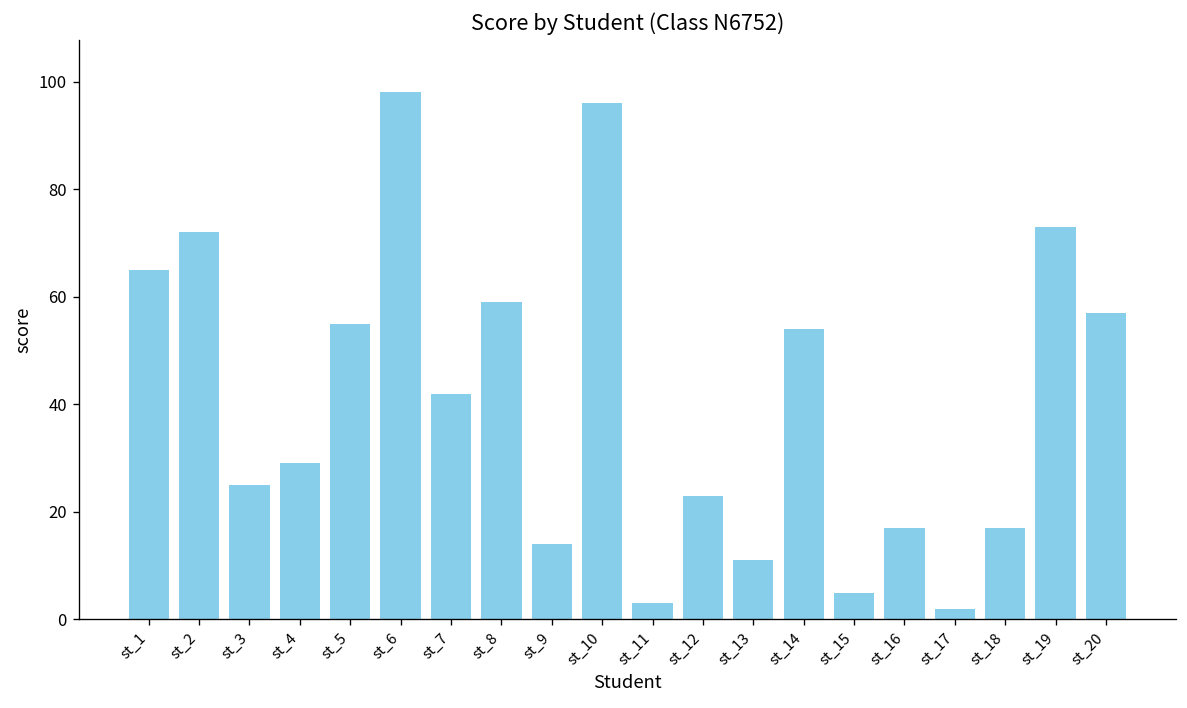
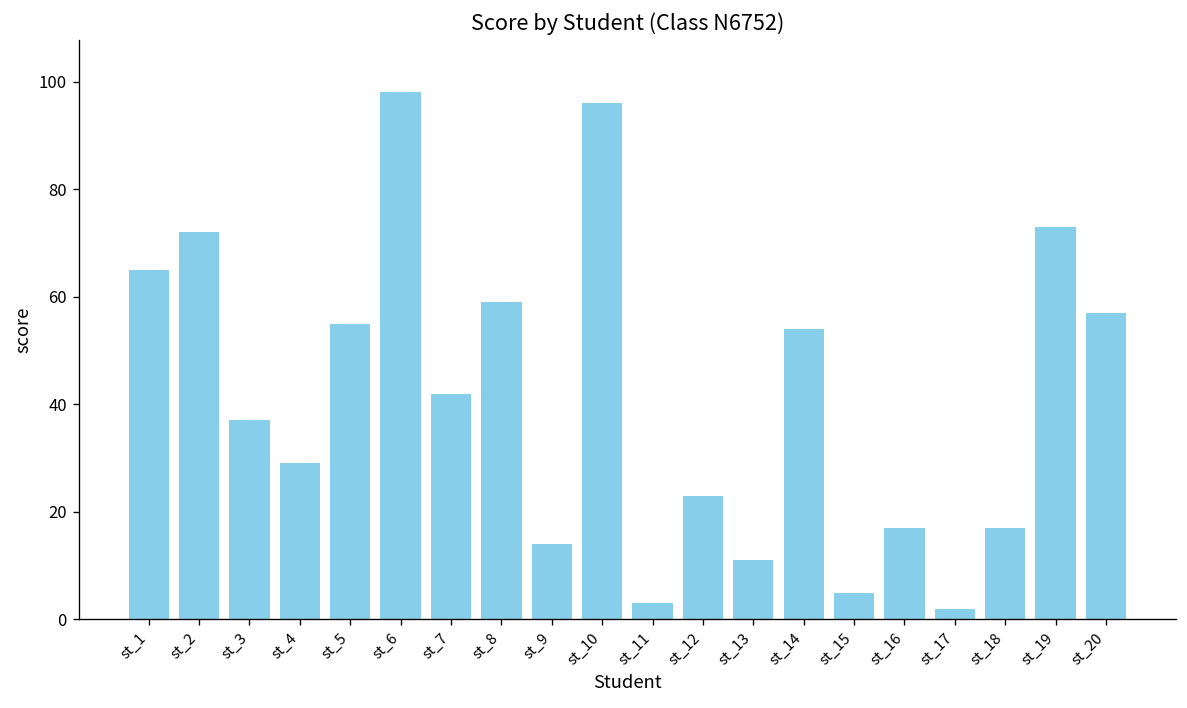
  {
    "st_1": 65,
    "st_2": 72,
-   "st_3": 25,
+   "st_3": 37,
    "st_4": 29,
    "st_5": 55,
    "st_6": 98,
    "st_7": 42,
    "st_8": 59,
    "st_9": 14,
    "st_10": 96,
    "st_11": 3,
    "st_12": 23,
    "st_13": 11,
    "st_14": 54,
    "st_15": 5,
    "st_16": 17,
    "st_17": 2,
    "st_18": 17,
    "st_19": 73,
    "st_20": 57
  }
